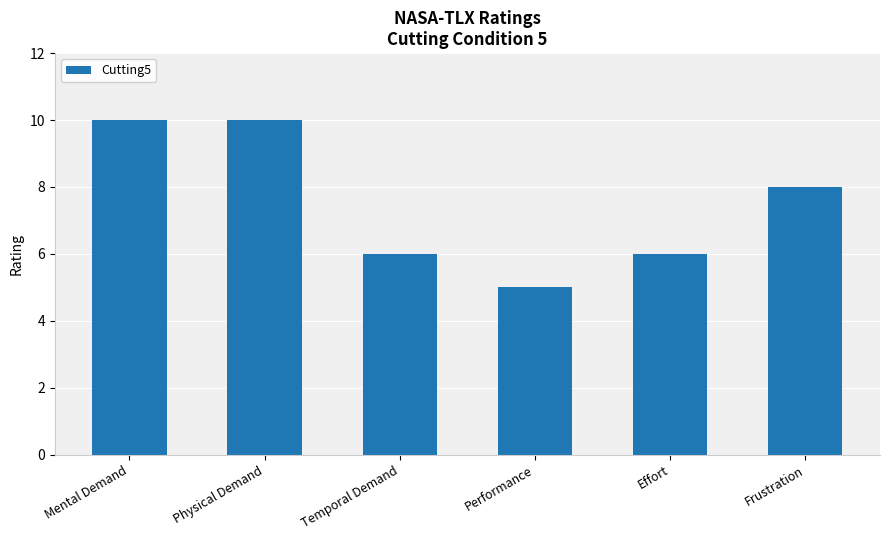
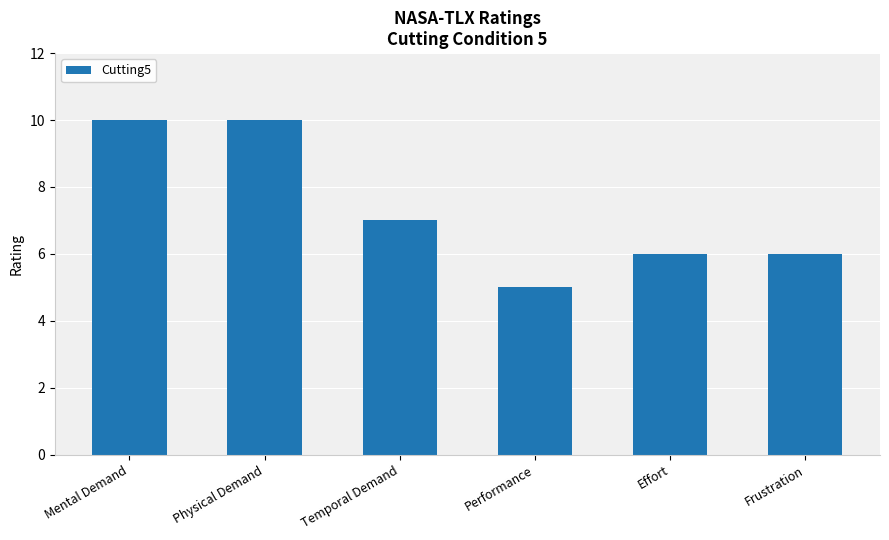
  {
    "Mental Demand": 10,
    "Physical Demand": 10,
-   "Temporal Demand": 6,
+   "Temporal Demand": 7,
    "Performance": 5,
    "Effort": 6,
-   "Frustration": 8
+   "Frustration": 6
  }
